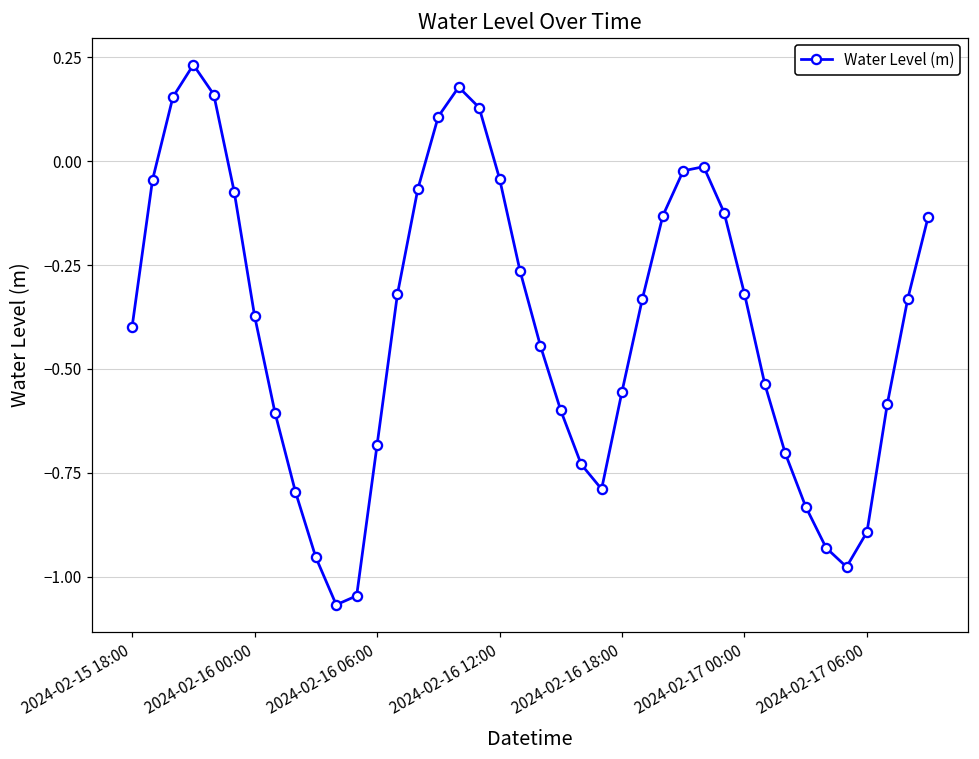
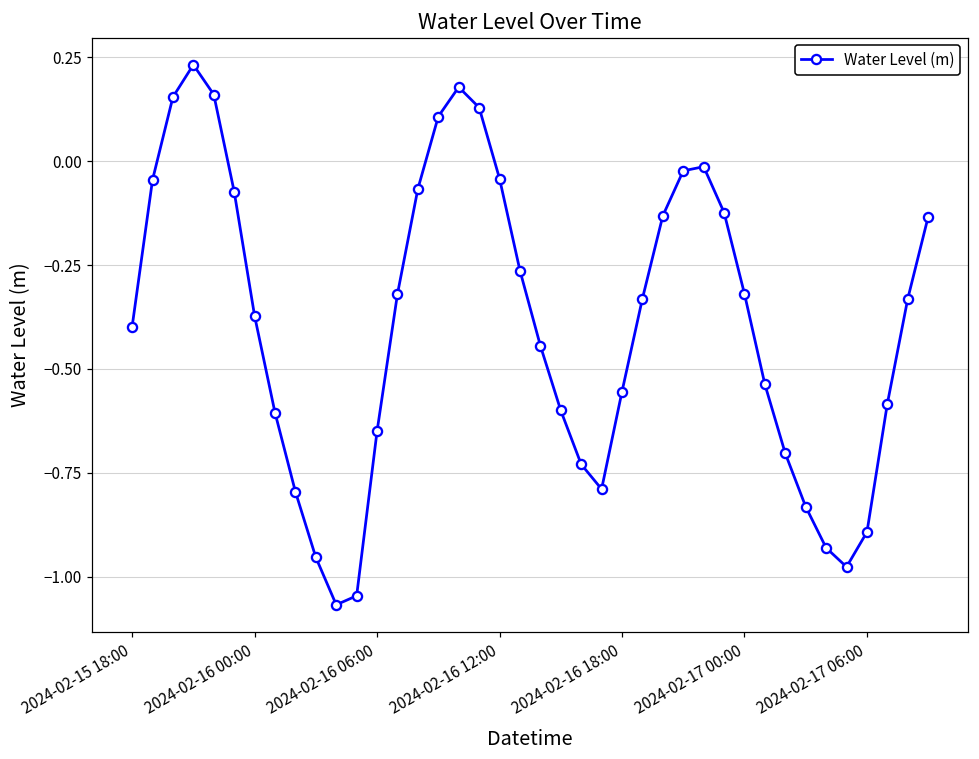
  {
    "2024-02-15 18:00": -0.40,
    "2024-02-16 00:00": -0.37,
-   "2024-02-16 06:00": -0.68,
+   "2024-02-16 06:00": -0.65,
    "2024-02-16 12:00": -0.04,
    "2024-02-16 18:00": -0.55,
    "2024-02-17 00:00": -0.32,
    "2024-02-17 06:00": -0.89
  }
